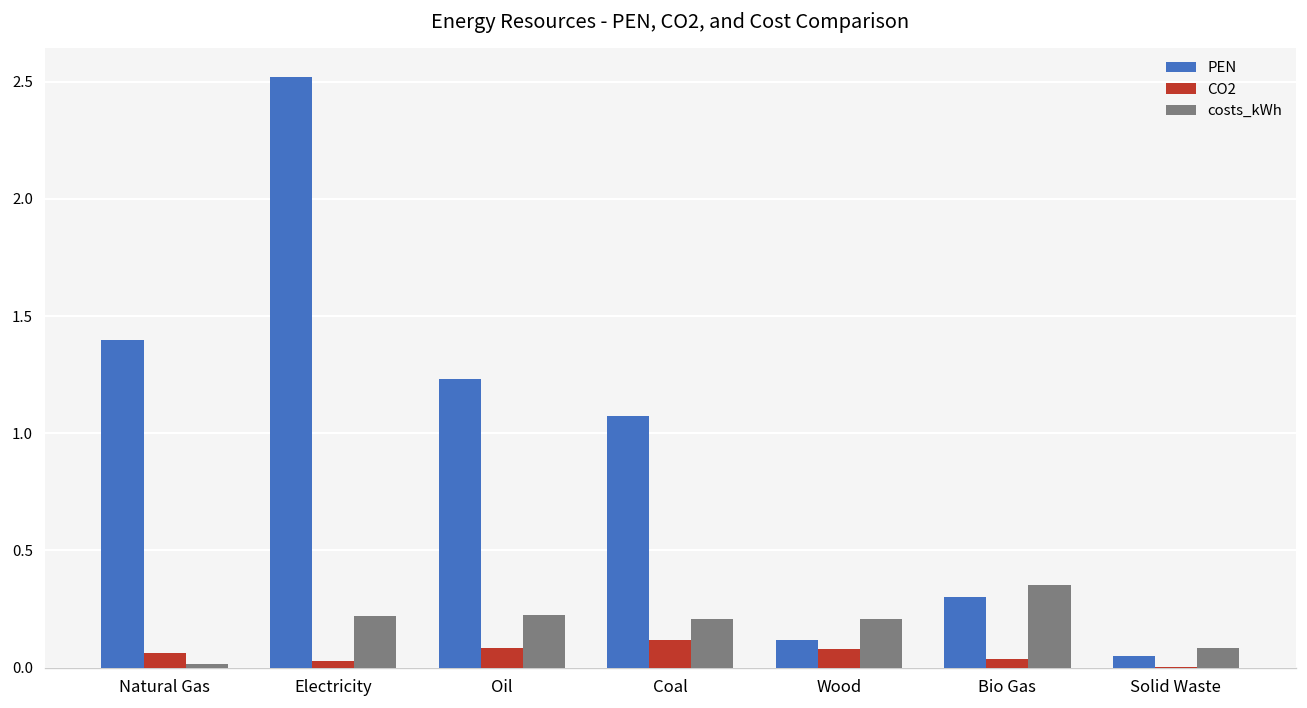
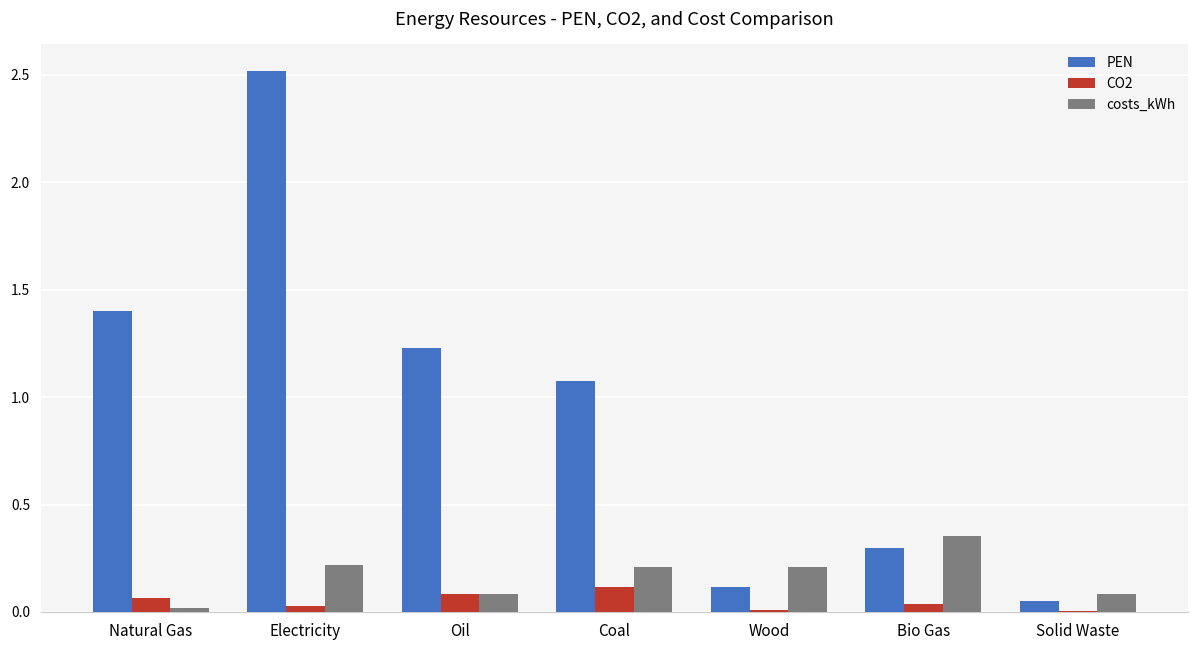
  {
    "PEN": {
      "Natural Gas": 1.40,
      "Electricity": 2.52,
      "Oil": 1.23,
      "Coal": 1.07,
      "Wood": 0.12,
      "Bio Gas": 0.30,
      "Solid Waste": 0.05
    },
    "CO2": {
      "Natural Gas": 0.06,
      "Electricity": 0.03,
      "Oil": 0.08,
      "Coal": 0.12,
-     "Wood": 0.08,
+     "Wood": 0.01,
      "Bio Gas": 0.04
    },
    "costs_kWh": {
      "Natural Gas": 0.02,
      "Electricity": 0.22,
-     "Oil": 0.22,
+     "Oil": 0.08,
      "Coal": 0.21,
      "Wood": 0.21,
      "Bio Gas": 0.35,
      "Solid Waste": 0.08
    }
  }
